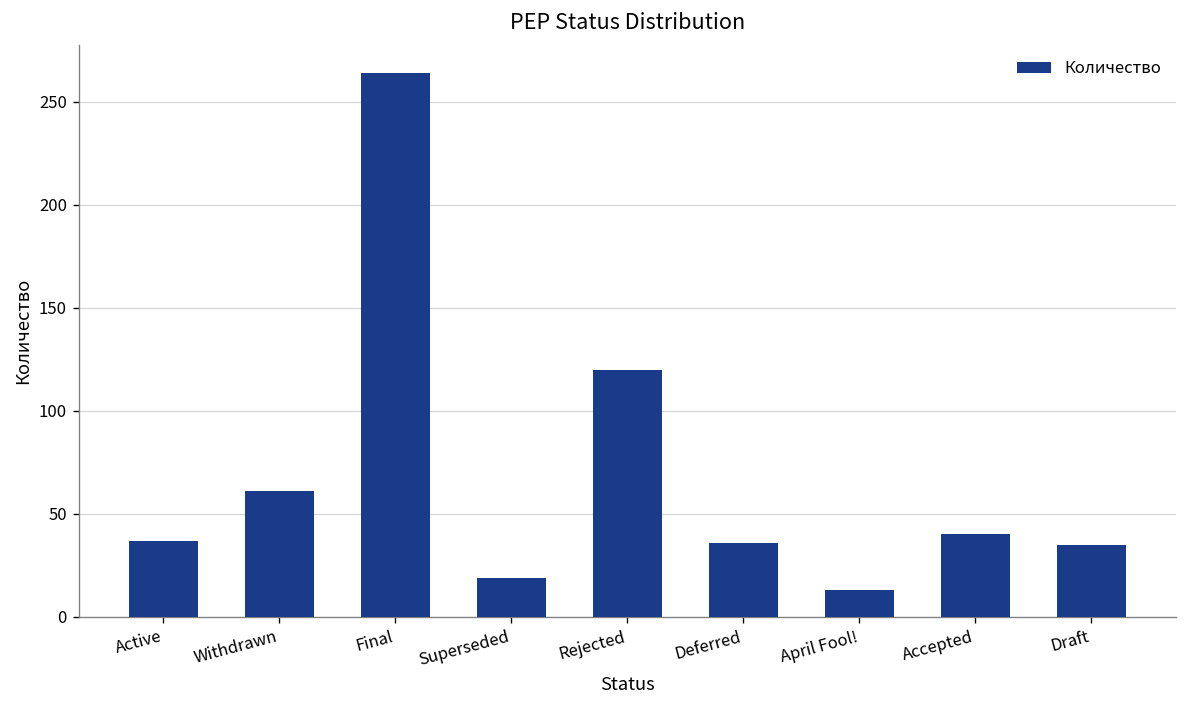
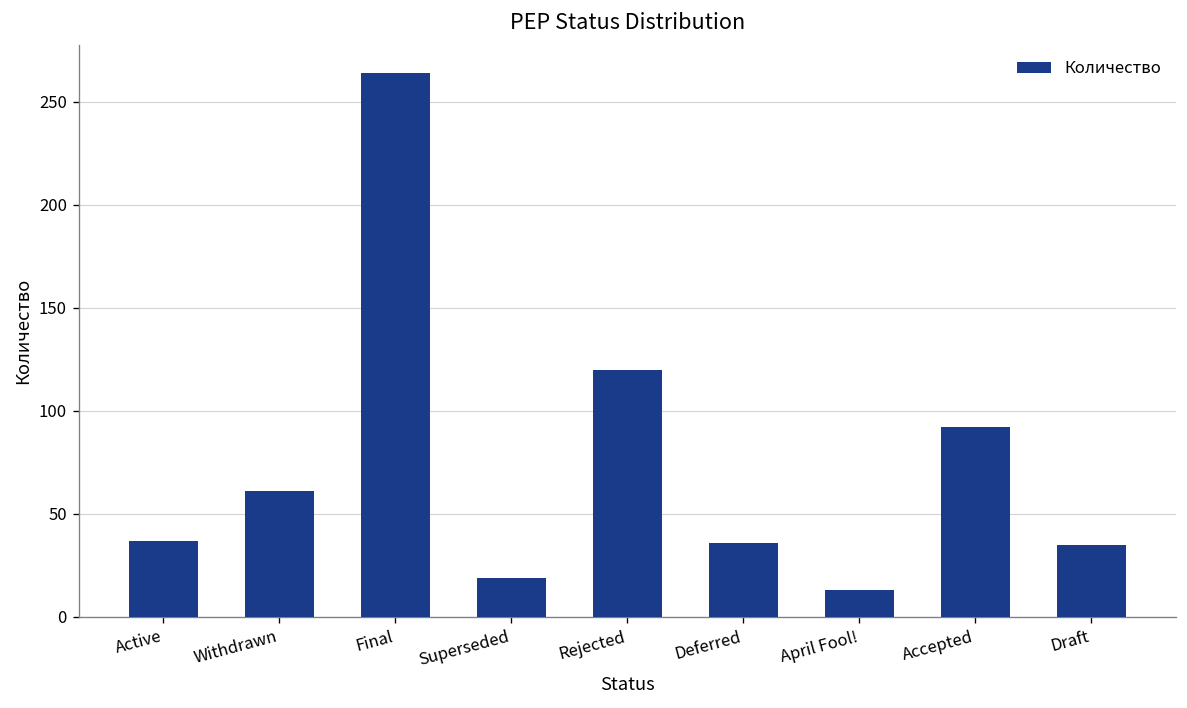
  {
    "Active": 37,
    "Withdrawn": 61,
    "Final": 264,
    "Superseded": 19,
    "Rejected": 120,
    "Deferred": 36,
    "April Fool!": 13,
-   "Accepted": 40,
+   "Accepted": 92,
    "Draft": 35
  }
